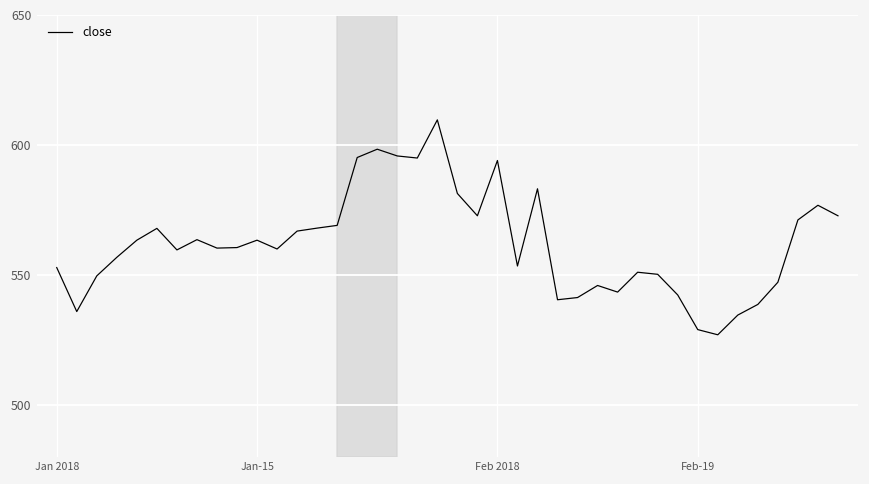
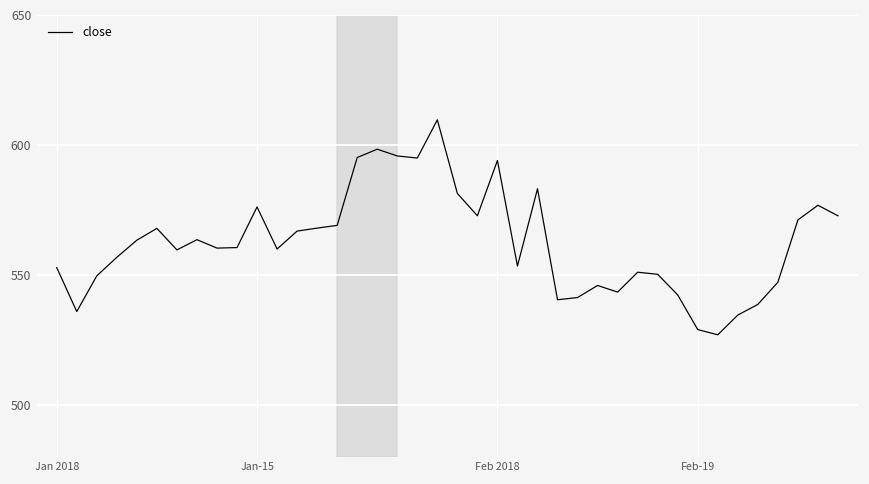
  {
    "Jan 2018": 553,
-   "Jan-15": 563,
+   "Jan-15": 576,
    "Feb 2018": 594,
    "Feb-19": 529
  }
